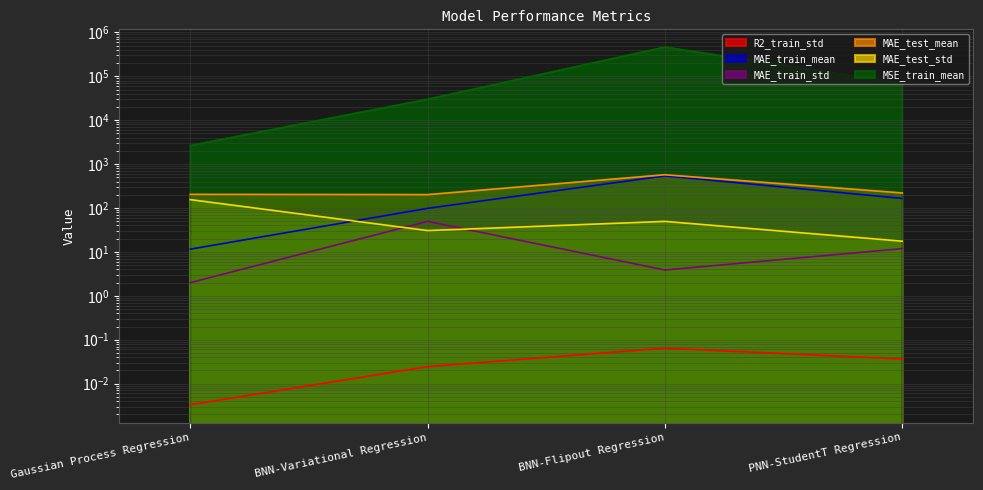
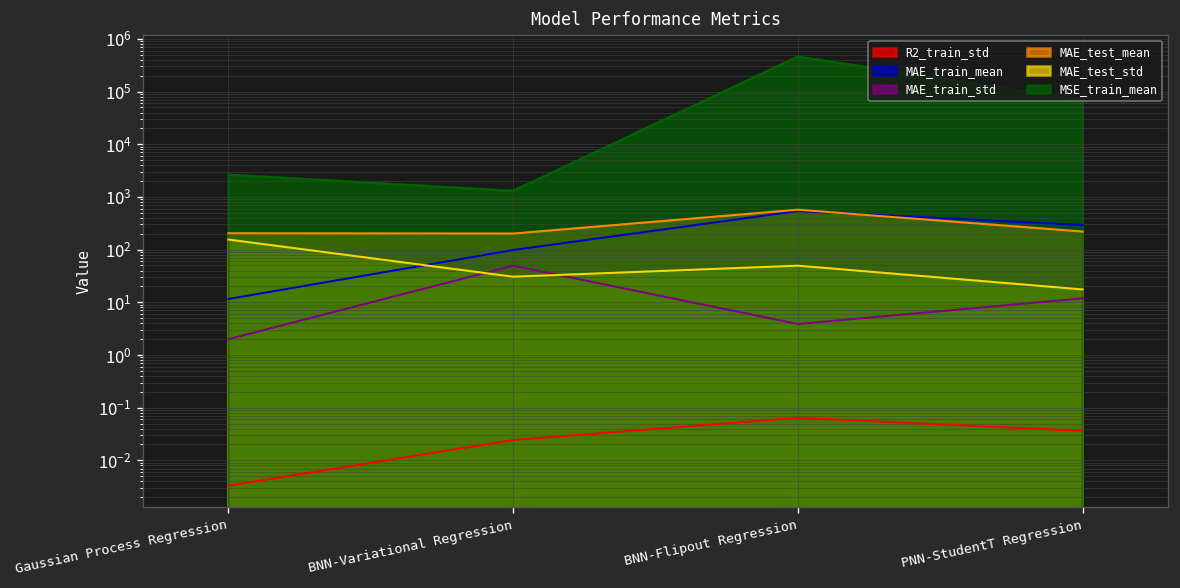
  {
    "R2_train_std": {
      "Gaussian Process Regression": 0.003,
      "BNN-Variational Regression": 0.02,
      "BNN-Flipout Regression": 0.06,
      "PNN-StudentT Regression": 0.04
    },
    "MAE_train_mean": {
      "Gaussian Process Regression": 12,
      "BNN-Variational Regression": 100,
-     "PNN-StudentT Regression": 170
+     "PNN-StudentT Regression": 300
    },
    "MAE_train_std": {
      "Gaussian Process Regression": 2,
      "BNN-Variational Regression": 50,
      "BNN-Flipout Regression": 4,
      "PNN-StudentT Regression": 12
    },
    "MAE_test_mean": {
      "Gaussian Process Regression": 200,
      "BNN-Variational Regression": 200,
      "PNN-StudentT Regression": 200
    },
    "MAE_test_std": {
      "Gaussian Process Regression": 160,
      "BNN-Variational Regression": 30,
      "BNN-Flipout Regression": 50,
      "PNN-StudentT Regression": 18
    },
    "MSE_train_mean": {
      "Gaussian Process Regression": 3000,
-     "BNN-Variational Regression": 30000,
+     "BNN-Variational Regression": 1300,
      "BNN-Flipout Regression": 500000
    }
  }
